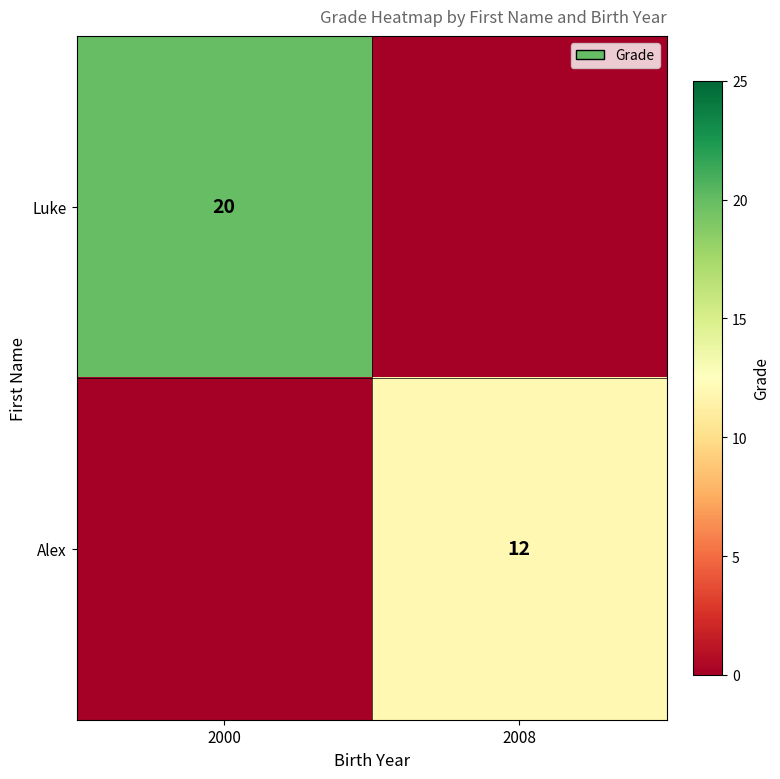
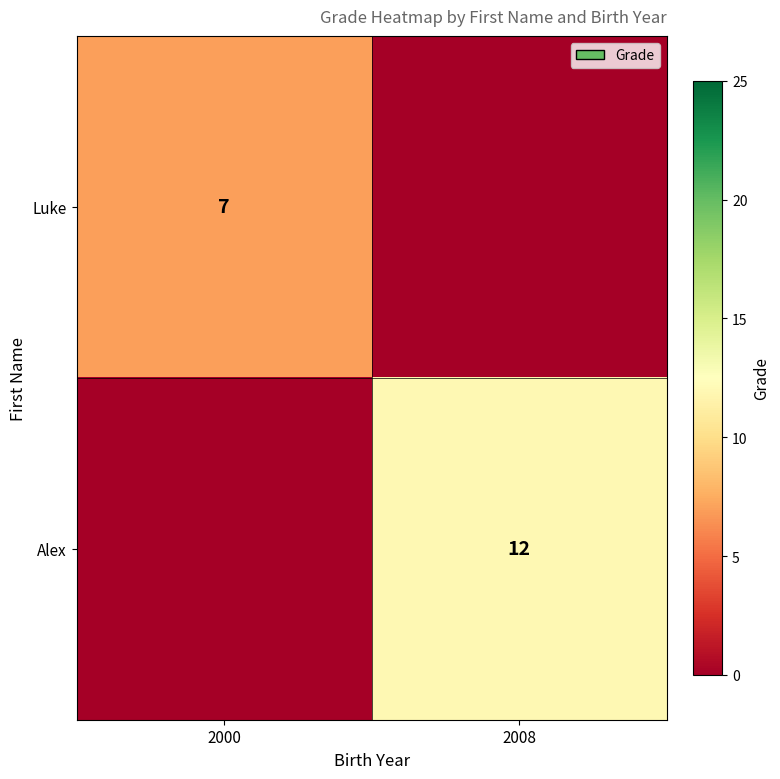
  {
    "Luke": {
-     "2000": 20
+     "2000": 7
    },
    "Alex": {
      "2008": 12
    }
  }
